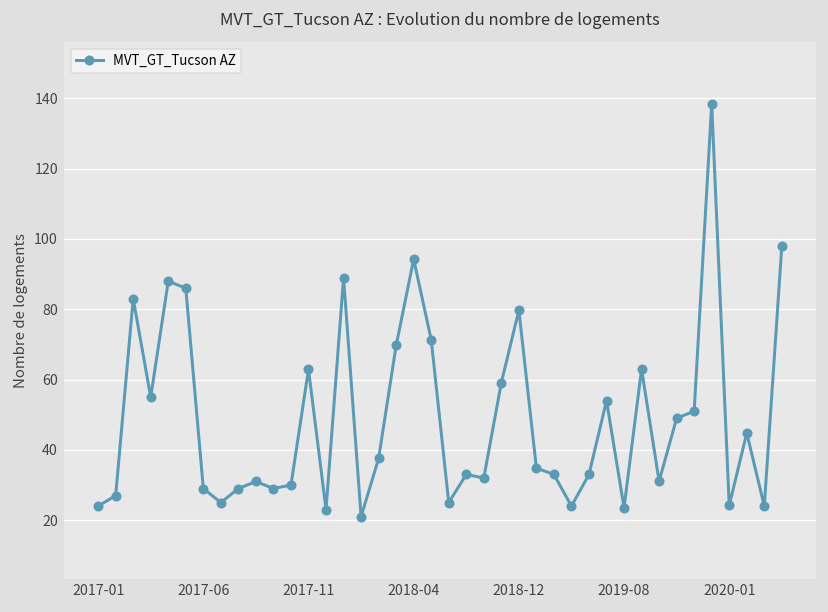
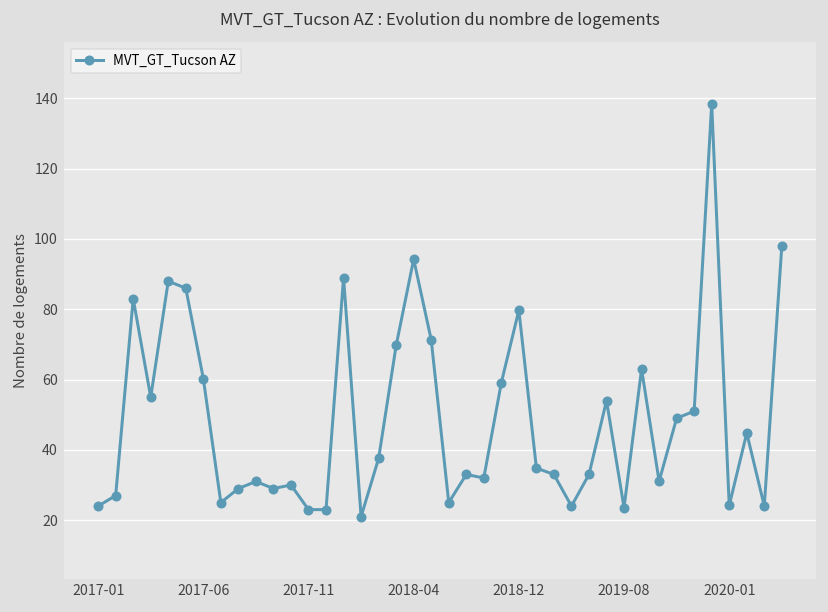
  {
    "2017-01": 24,
-   "2017-06": 29,
-   "2017-11": 63,
+   "2017-06": 60,
+   "2017-11": 23,
    "2018-04": 94,
    "2018-12": 80,
    "2019-08": 24,
    "2020-01": 24
  }
